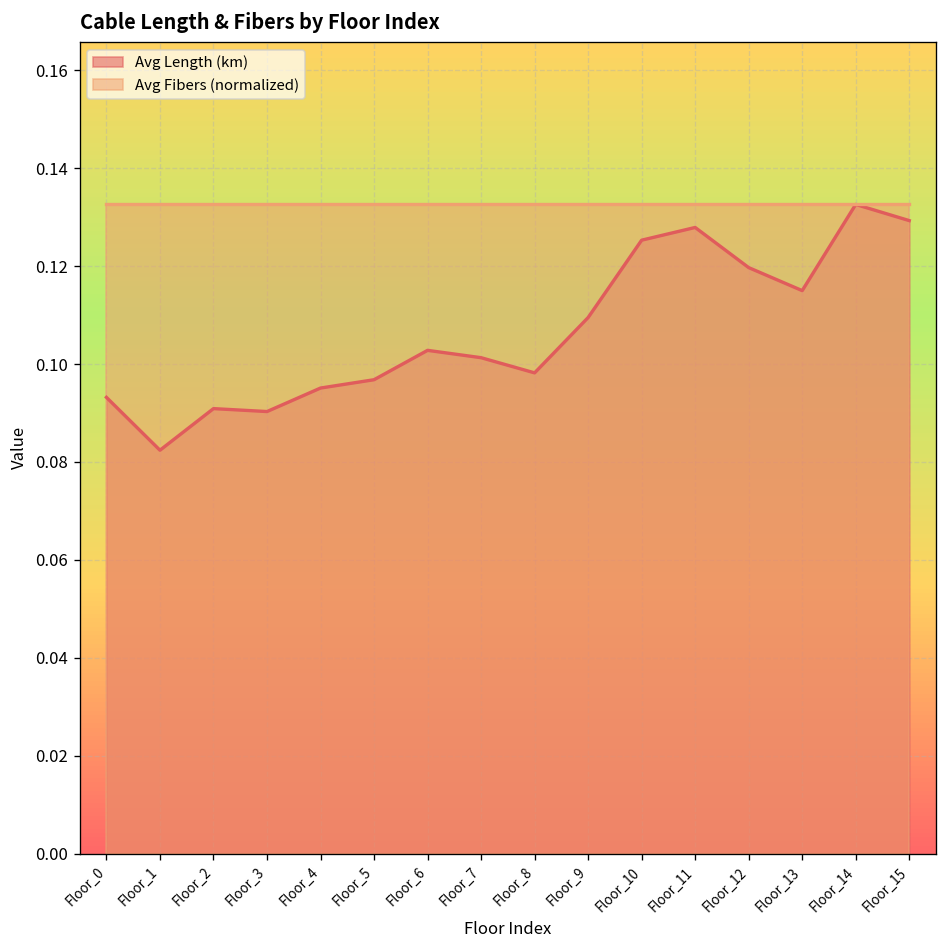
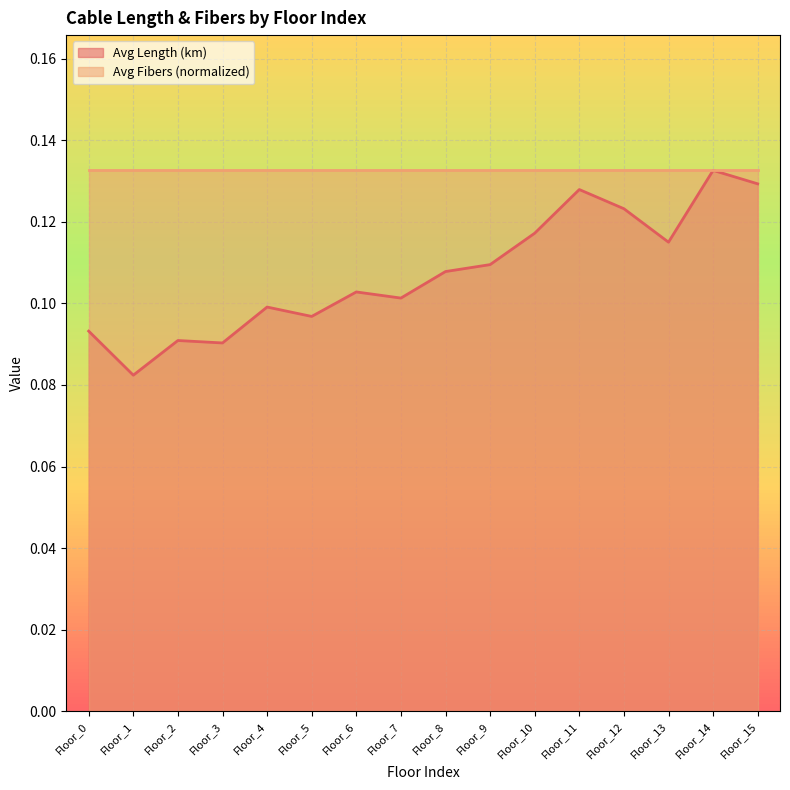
  {
    "Avg Length (km)": {
      "Floor_0": 0.093,
      "Floor_1": 0.082,
      "Floor_2": 0.091,
      "Floor_3": 0.090,
-     "Floor_4": 0.095,
+     "Floor_4": 0.099,
      "Floor_5": 0.097,
      "Floor_6": 0.103,
      "Floor_7": 0.101,
-     "Floor_8": 0.098,
+     "Floor_8": 0.108,
      "Floor_9": 0.110,
-     "Floor_10": 0.125,
+     "Floor_10": 0.117,
      "Floor_11": 0.128,
-     "Floor_12": 0.120,
+     "Floor_12": 0.123,
      "Floor_13": 0.115,
      "Floor_15": 0.129
    },
    "Avg Fibers (normalized)": {
      "Floor_0": 0.133,
      "Floor_1": 0.133,
      "Floor_2": 0.133,
      "Floor_3": 0.133,
      "Floor_4": 0.133,
      "Floor_5": 0.133,
      "Floor_6": 0.133,
      "Floor_7": 0.133,
      "Floor_8": 0.133,
      "Floor_9": 0.133,
      "Floor_10": 0.133,
      "Floor_11": 0.133,
      "Floor_12": 0.133,
      "Floor_13": 0.133,
      "Floor_15": 0.133
    }
  }
